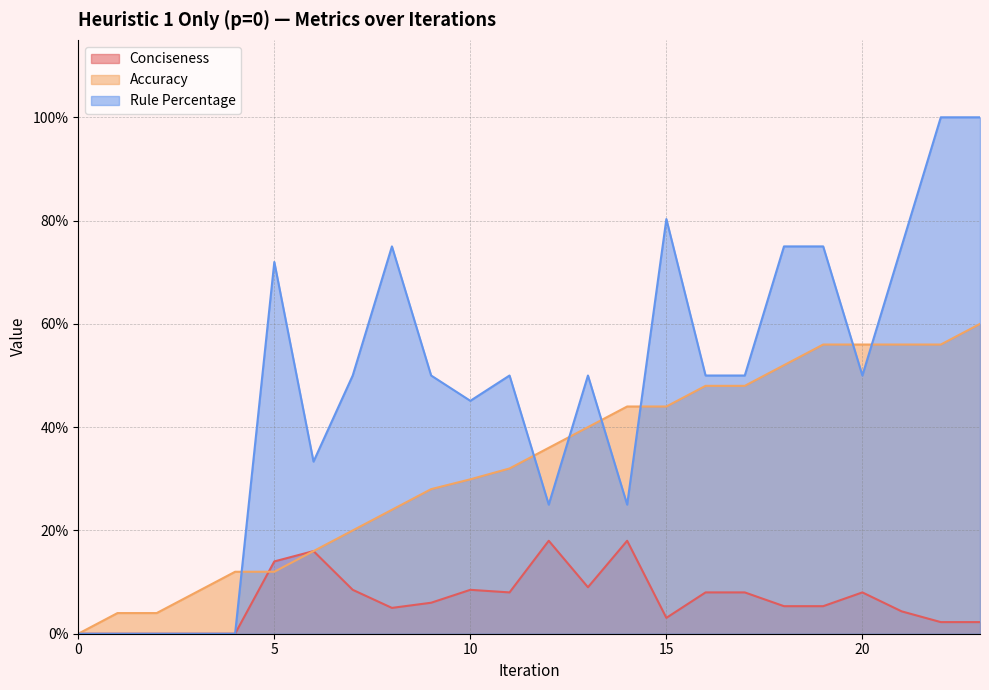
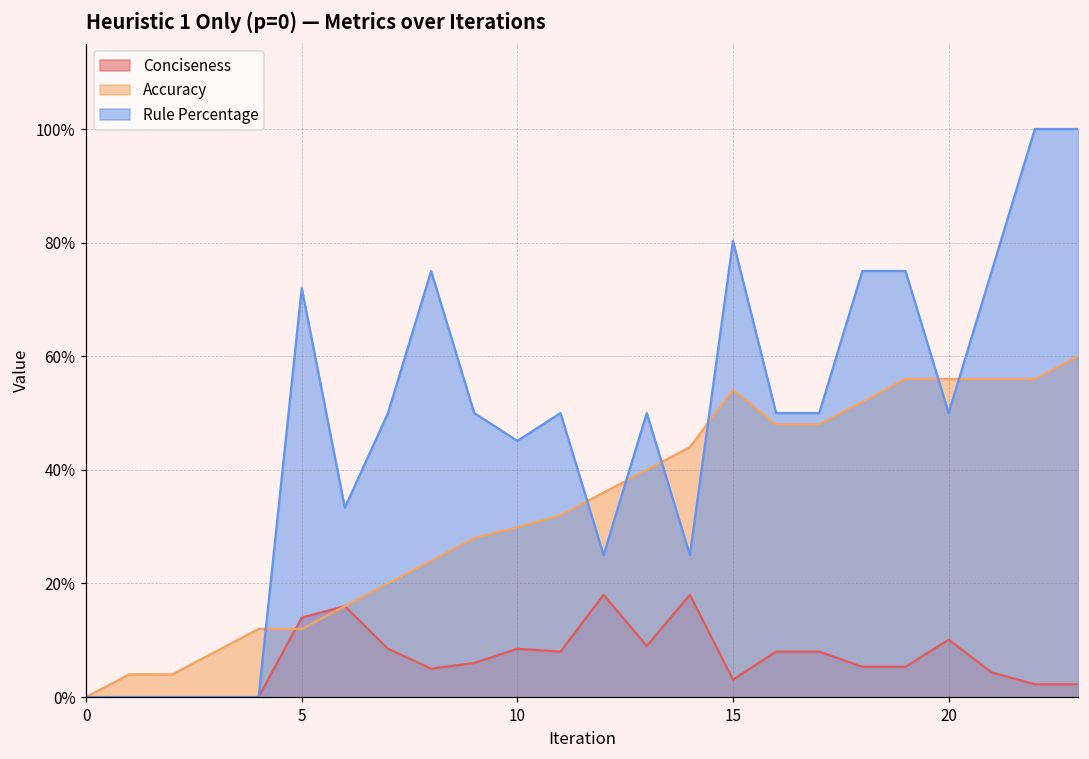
  {
    "Conciseness": {
      "5": "14%",
      "10": "9%",
      "15": "3%",
-     "20": "8%"
+     "20": "10%"
    },
    "Accuracy": {
      "5": "12%",
      "10": "30%",
-     "15": "44%",
+     "15": "54%",
      "20": "56%"
    },
    "Rule Percentage": {
      "5": "72%",
      "10": "45%",
      "15": "80%",
      "20": "50%"
    }
  }
